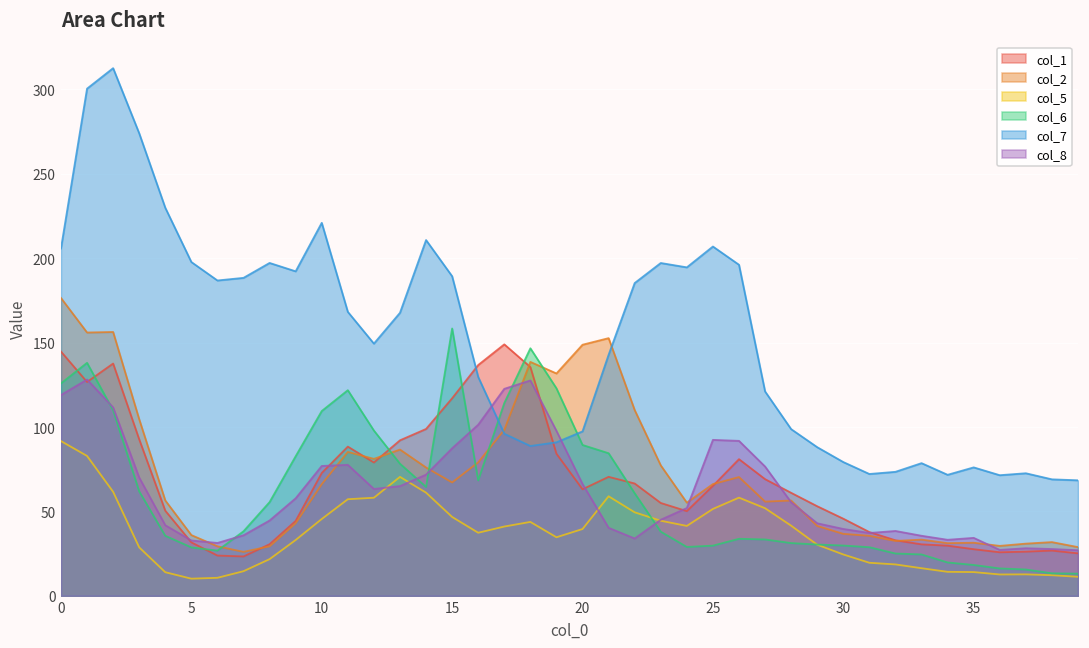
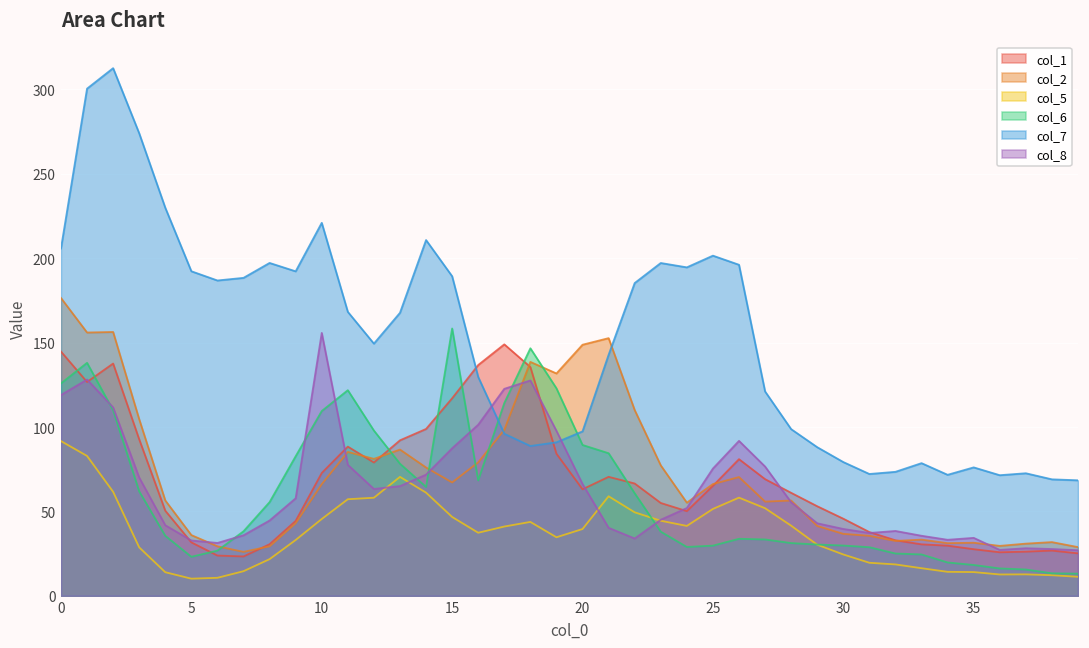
  {
    "col_6": {
      "0": 126,
-     "5": 29,
+     "5": 23,
      "10": 109,
      "15": 158,
      "20": 89,
      "25": 30,
      "30": 30,
      "35": 18
    },
    "col_7": {
      "0": 206,
-     "5": 198,
+     "5": 192,
      "10": 221,
      "15": 189,
      "20": 97,
-     "25": 207,
+     "25": 202,
      "30": 79,
      "35": 76
    },
    "col_8": {
      "0": 119,
-     "10": 77,
+     "10": 156,
      "15": 87,
      "20": 66,
-     "25": 92,
+     "25": 75,
      "30": 40,
      "35": 34
    }
  }
